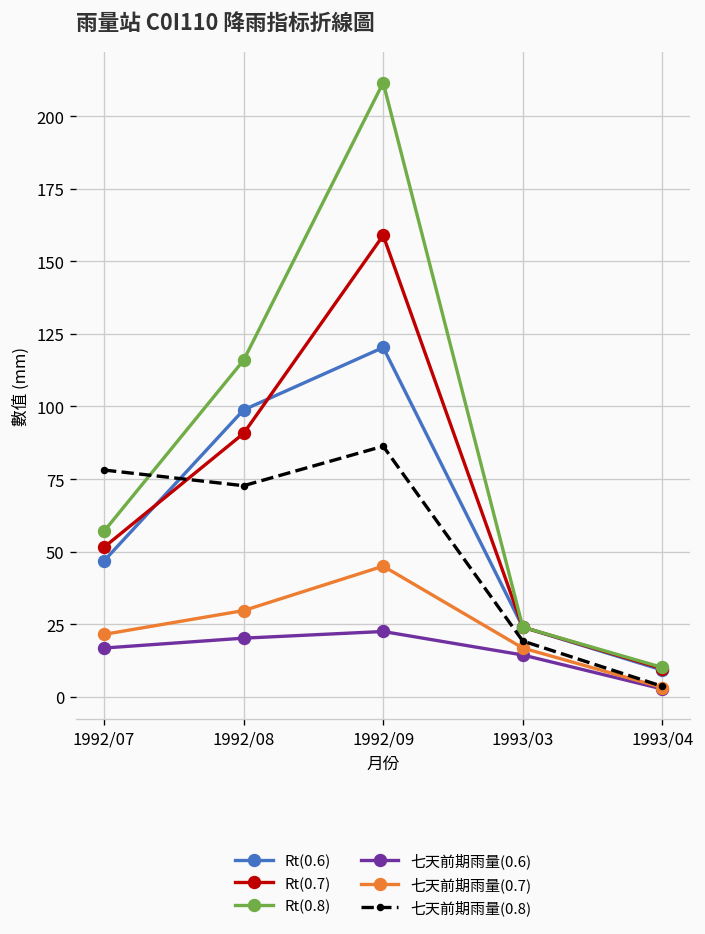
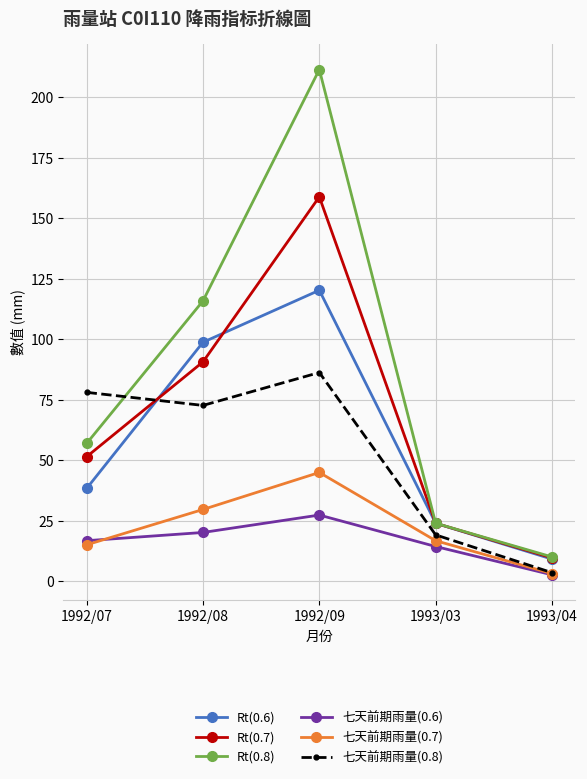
  {
    "Rt(0.6)": {
-     "1992/07": 47,
+     "1992/07": 38,
      "1992/08": 99,
      "1992/09": 120
    },
    "Rt(0.7)": {
      "1992/07": 52,
      "1992/08": 91,
      "1992/09": 159
    },
    "Rt(0.8)": {
      "1992/07": 57,
      "1992/08": 116,
      "1992/09": 212
    },
    "七天前期雨量(0.6)": {
      "1992/07": 17,
      "1992/08": 20,
-     "1992/09": 23,
+     "1992/09": 27,
      "1993/03": 14
    },
    "七天前期雨量(0.7)": {
-     "1992/07": 22,
+     "1992/07": 15,
      "1992/08": 30,
      "1992/09": 45,
      "1993/03": 17
    },
    "七天前期雨量(0.8)": {
      "1992/07": 78,
      "1992/08": 73,
      "1992/09": 86,
      "1993/03": 19
    }
  }
